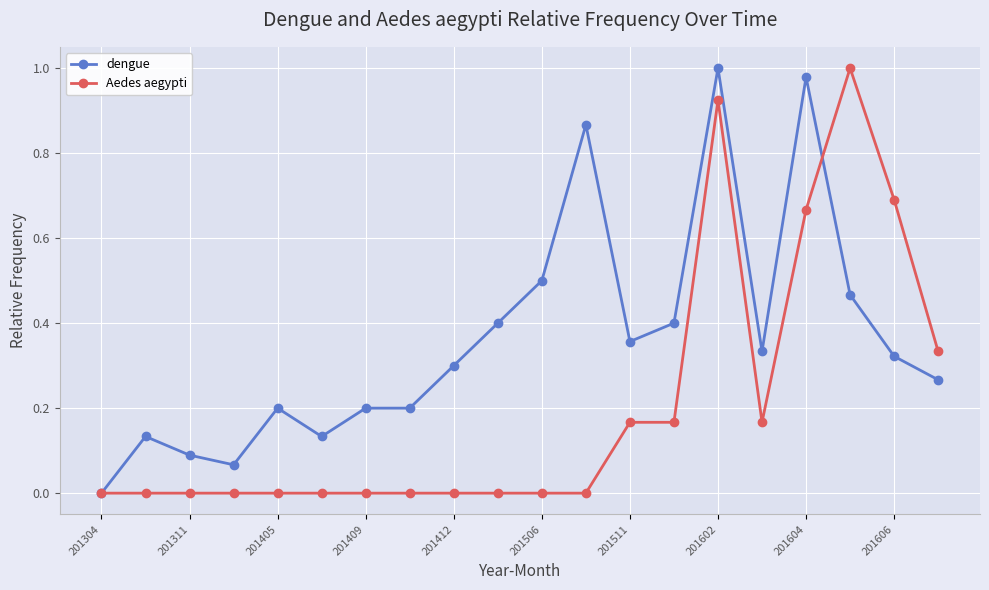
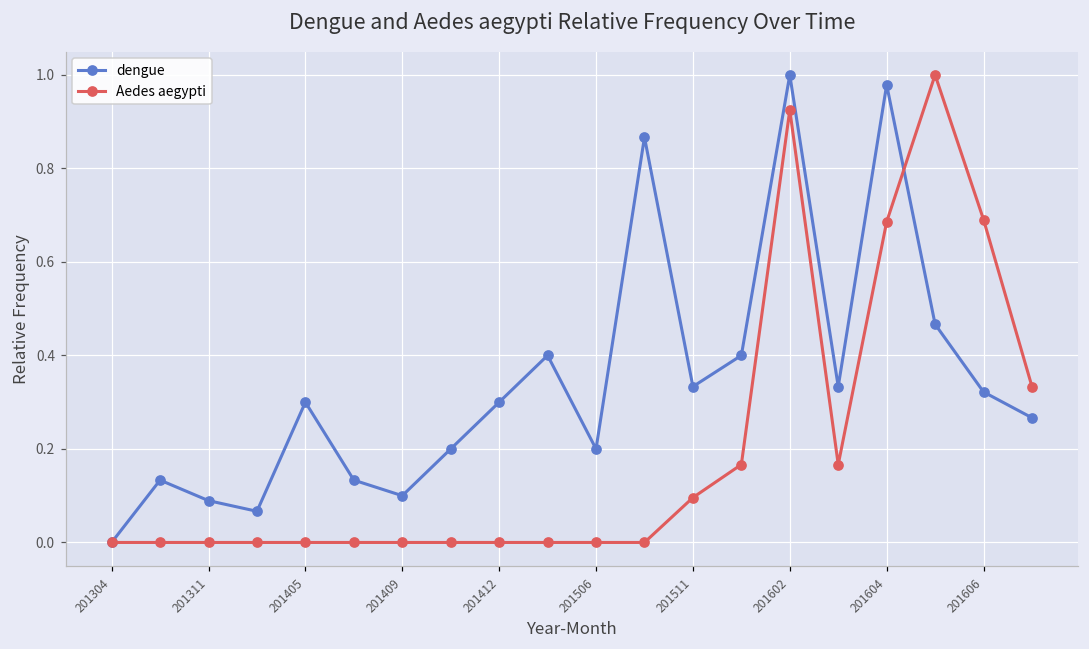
  {
    "dengue": {
      "201311": 0.09,
-     "201405": 0.2,
-     "201409": 0.2,
+     "201405": 0.3,
+     "201409": 0.1,
      "201412": 0.30,
-     "201506": 0.5,
-     "201511": 0.36,
+     "201506": 0.2,
+     "201511": 0.33,
      "201602": 1.00,
      "201604": 0.98,
      "201606": 0.32
    },
    "Aedes aegypti": {
      "201311": 0.00,
      "201405": 0.00,
      "201409": 0.00,
      "201412": 0.00,
      "201506": 0.00,
-     "201511": 0.17,
+     "201511": 0.10,
      "201602": 0.92,
-     "201604": 0.67,
+     "201604": 0.69,
      "201606": 0.69
    }
  }
